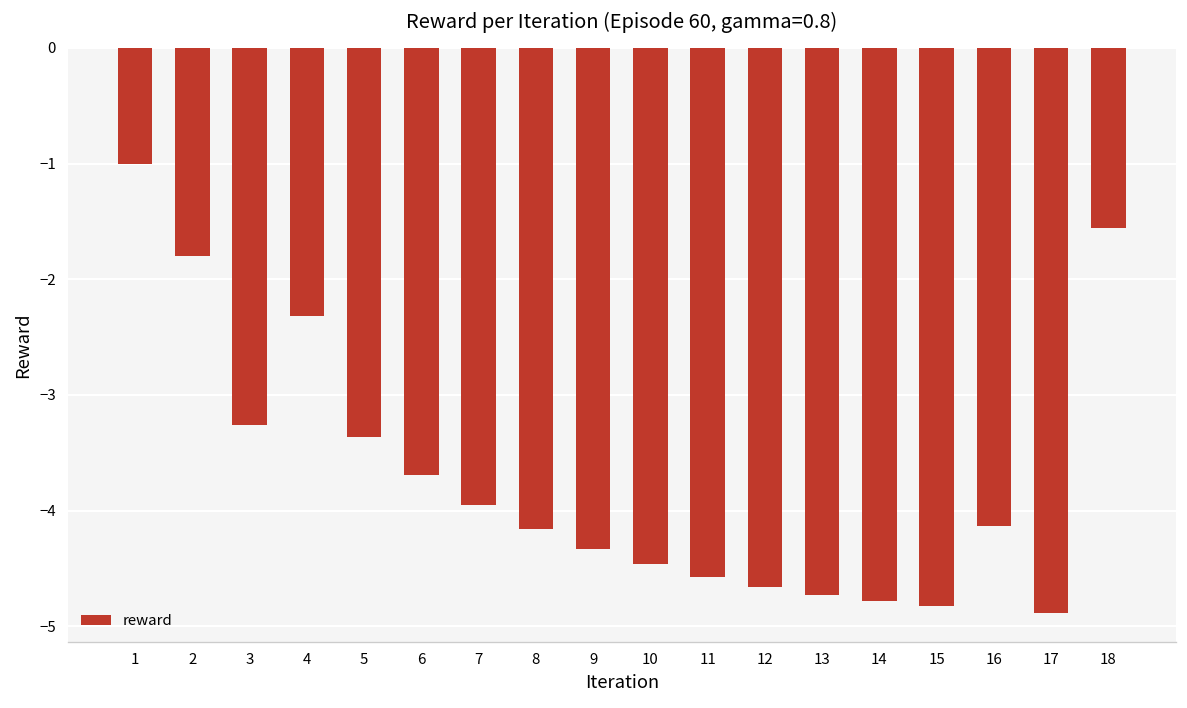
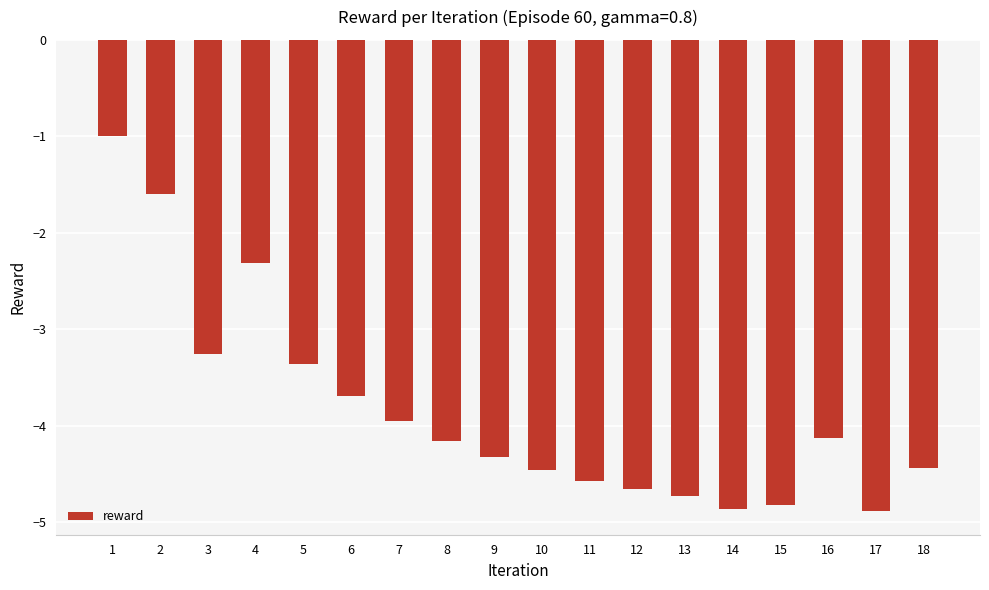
  {
    "1": -1.0,
-   "2": -1.8,
+   "2": -1.6,
    "3": -3.3,
    "4": -2.3,
    "5": -3.4,
    "6": -3.7,
    "7": -4.0,
    "8": -4.2,
    "9": -4.3,
    "10": -4.5,
    "11": -4.6,
    "12": -4.7,
    "13": -4.7,
-   "14": -4.8,
+   "14": -4.9,
    "15": -4.8,
    "16": -4.1,
    "17": -4.9,
-   "18": -1.6
+   "18": -4.4
  }
